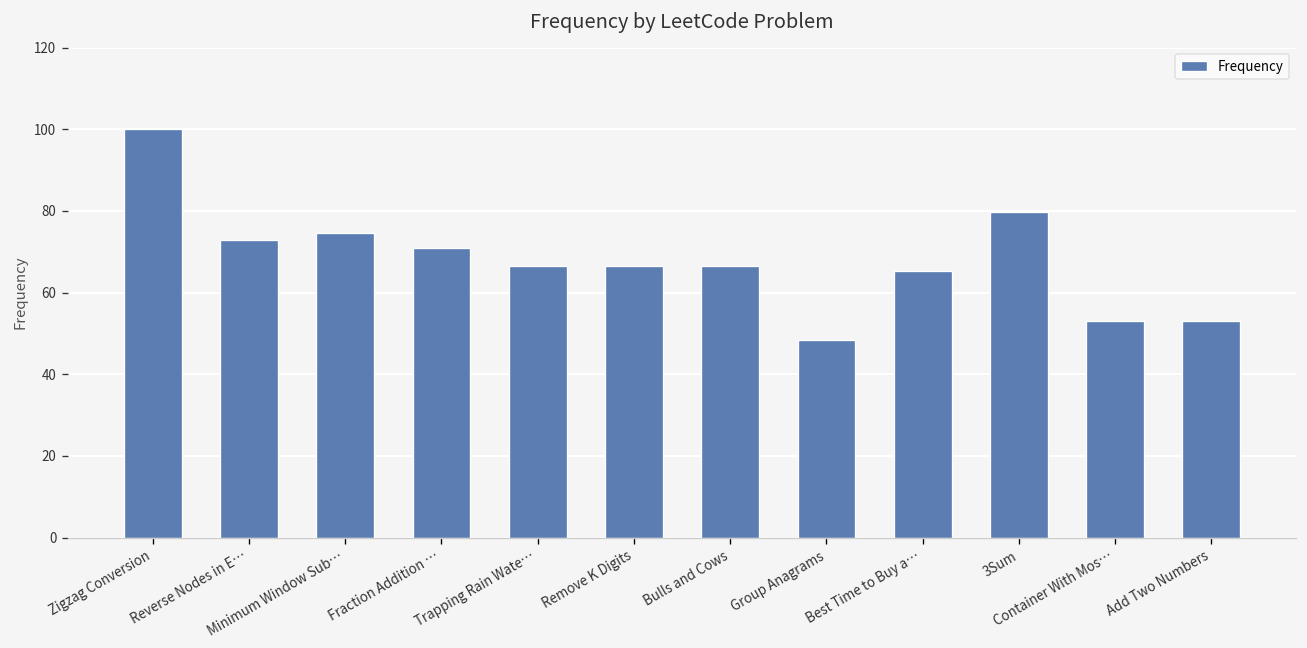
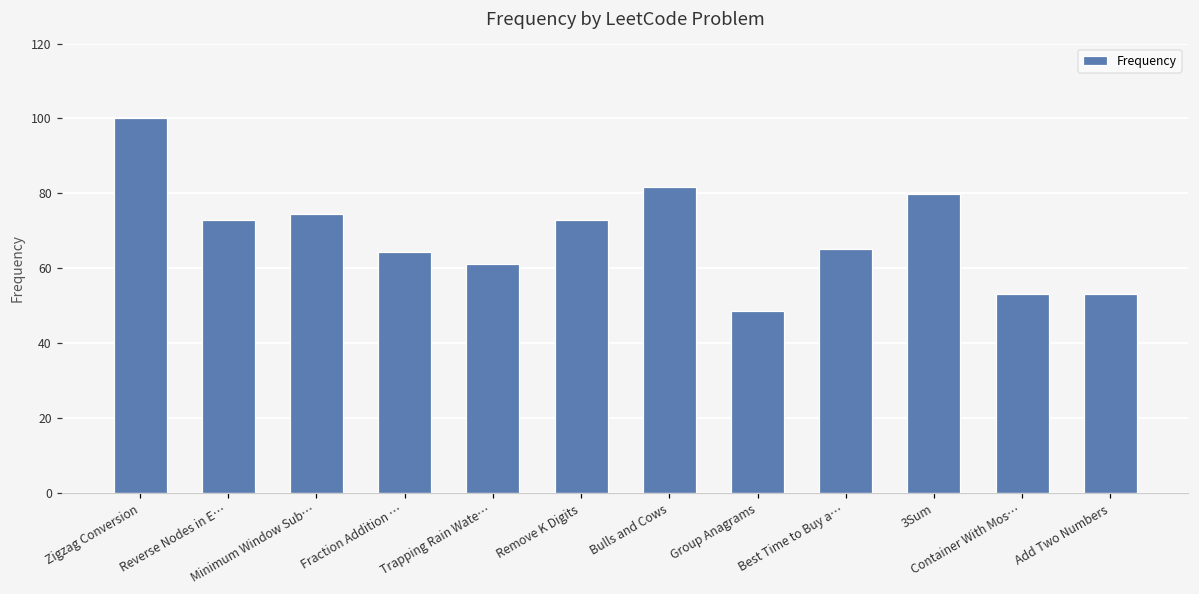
  {
    "Zigzag Conversion": 100,
    "Reverse Nodes in E…": 73,
    "Minimum Window Sub…": 75,
-   "Fraction Addition …": 71,
-   "Trapping Rain Wate…": 67,
-   "Remove K Digits": 67,
-   "Bulls and Cows": 67,
+   "Fraction Addition …": 64,
+   "Trapping Rain Wate…": 61,
+   "Remove K Digits": 73,
+   "Bulls and Cows": 82,
    "Group Anagrams": 49,
    "Best Time to Buy a…": 65,
    "3Sum": 80,
    "Container With Mos…": 53,
    "Add Two Numbers": 53
  }
